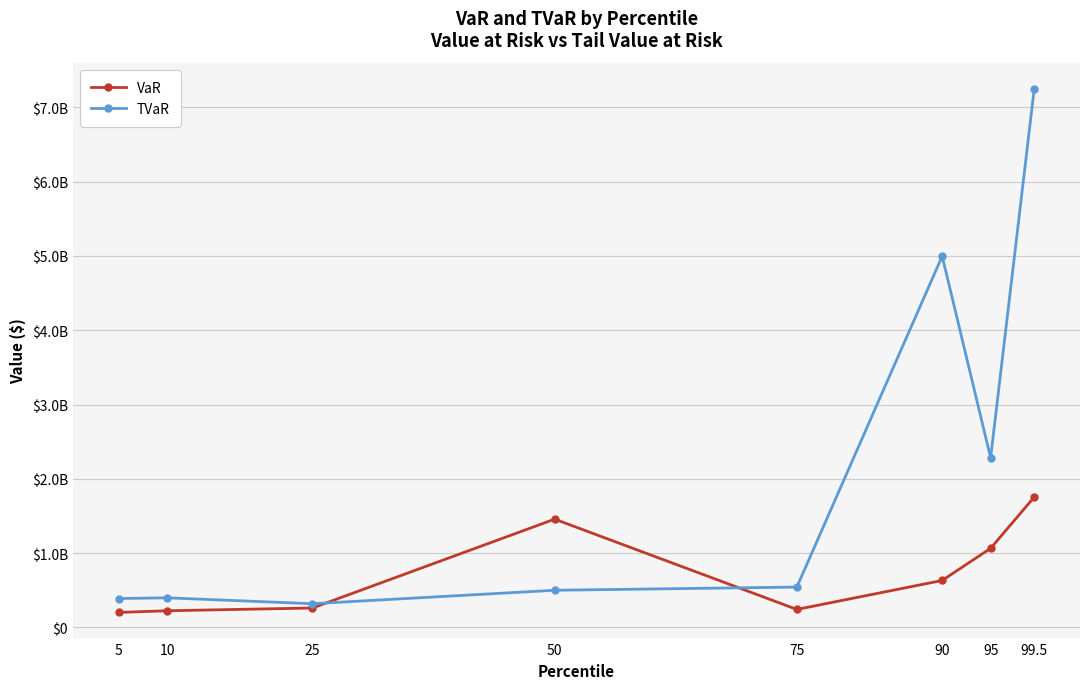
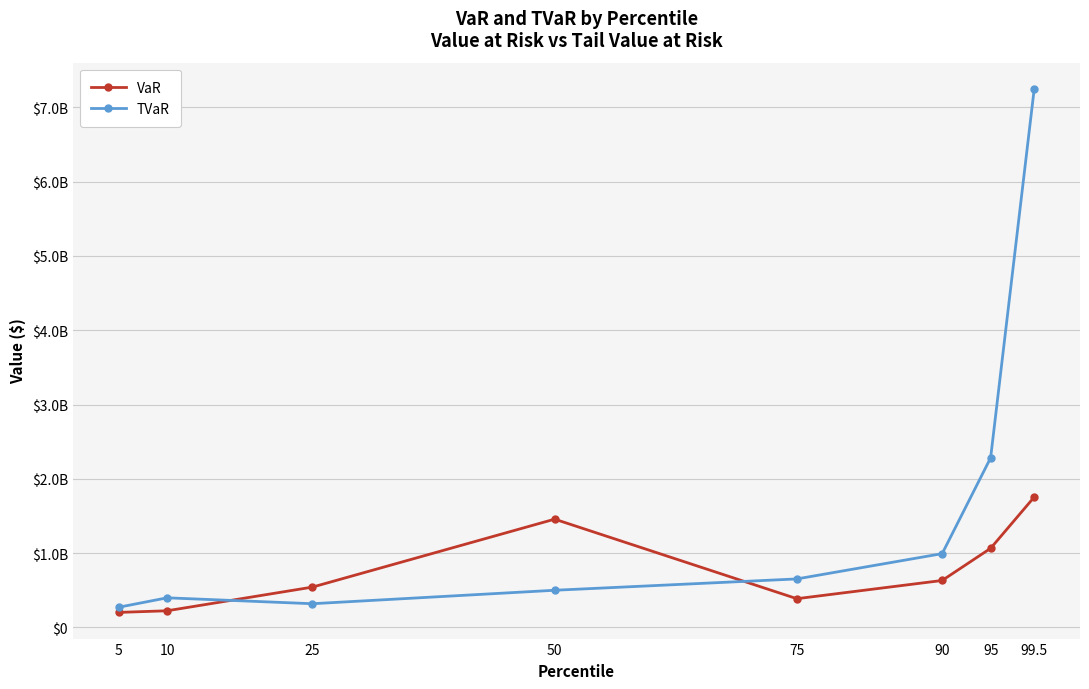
  {
    "VaR": {
      "5": "$200000000",
      "10": "$200000000",
-     "25": "$300000000",
+     "25": "$500000000",
      "50": "$1500000000",
-     "75": "$200000000",
+     "75": "$400000000",
      "90": "$600000000",
      "95": "$1100000000",
      "99.5": "$1800000000"
    },
    "TVaR": {
-     "5": "$400000000",
+     "5": "$300000000",
      "10": "$400000000",
      "25": "$300000000",
      "50": "$500000000",
-     "75": "$500000000",
-     "90": "$5000000000",
+     "75": "$700000000",
+     "90": "$1000000000",
      "95": "$2300000000",
      "99.5": "$7200000000"
    }
  }
